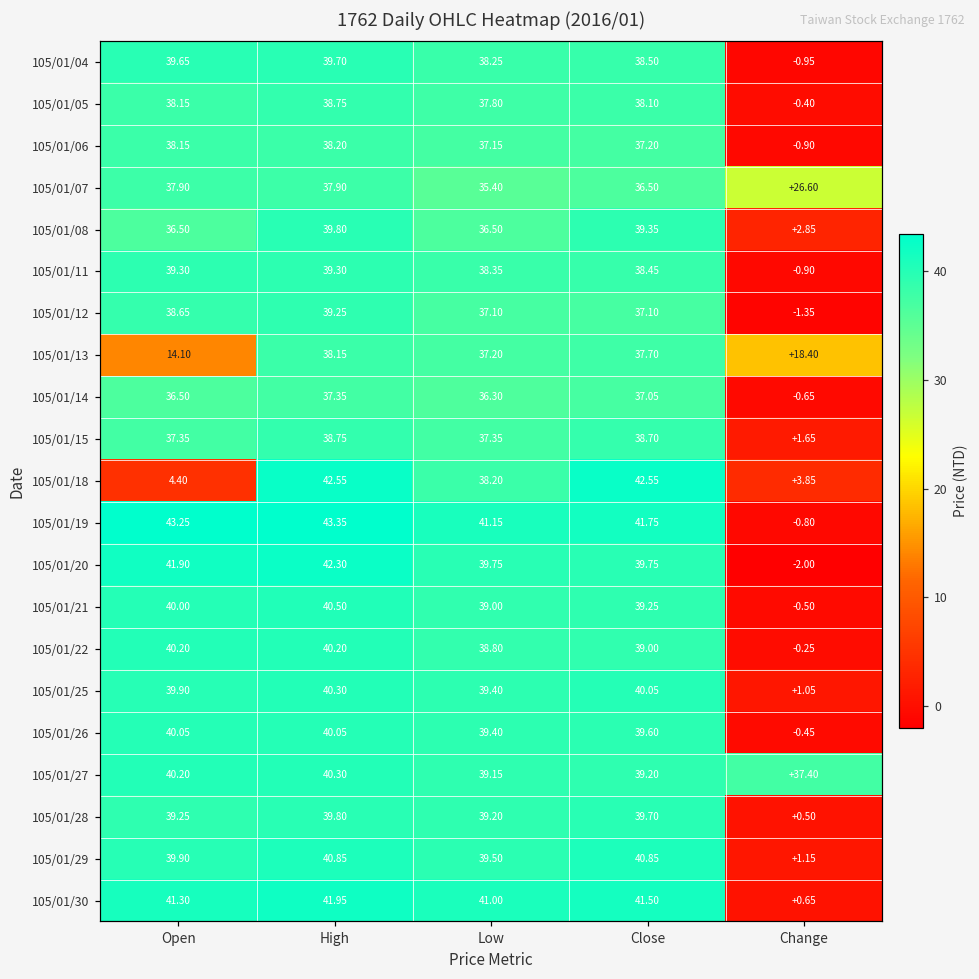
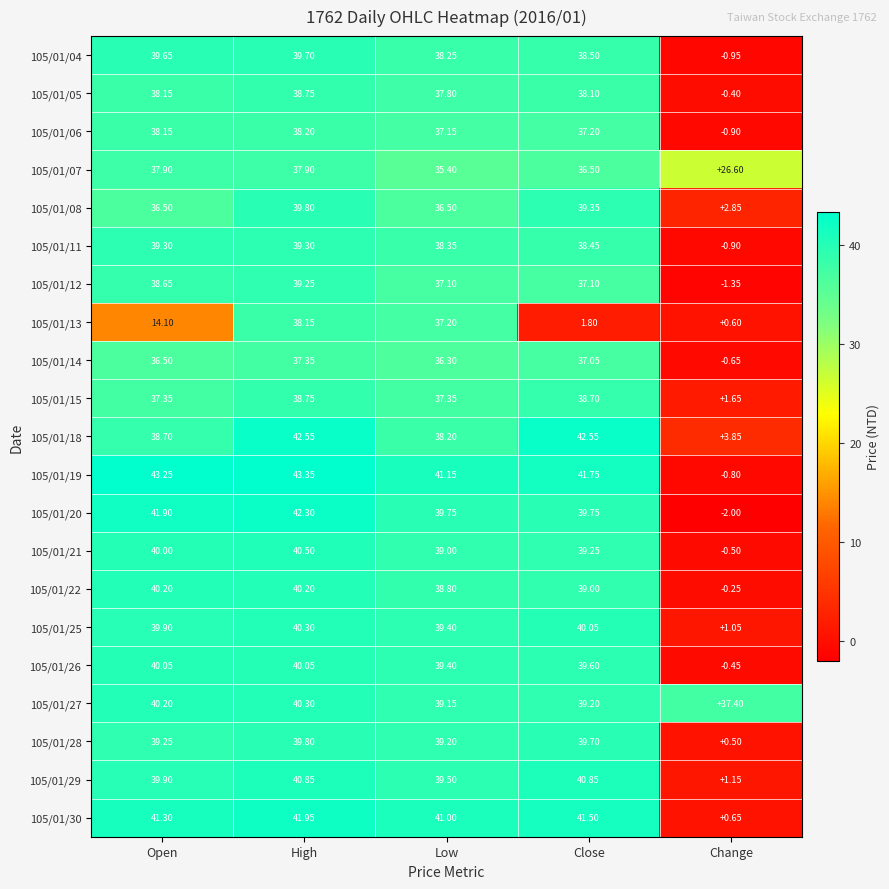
  {
    "105/01/04": {
      "Open": "39.65",
      "High": "39.70",
      "Low": "38.25",
      "Close": "38.50",
      "Change": "-0.95"
    },
    "105/01/05": {
      "Open": "38.15",
      "High": "38.75",
      "Low": "37.80",
      "Close": "38.10",
      "Change": "-0.40"
    },
    "105/01/06": {
      "Open": "38.15",
      "High": "38.20",
      "Low": "37.15",
      "Close": "37.20",
      "Change": "-0.90"
    },
    "105/01/07": {
      "Open": "37.90",
      "High": "37.90",
      "Low": "35.40",
      "Close": "36.50",
      "Change": "+26.60"
    },
    "105/01/08": {
      "Open": "36.50",
      "High": "39.80",
      "Low": "36.50",
      "Close": "39.35",
      "Change": "+2.85"
    },
    "105/01/11": {
      "Open": "39.30",
      "High": "39.30",
      "Low": "38.35",
      "Close": "38.45",
      "Change": "-0.90"
    },
    "105/01/12": {
      "Open": "38.65",
      "High": "39.25",
      "Low": "37.10",
      "Close": "37.10",
      "Change": "-1.35"
    },
    "105/01/13": {
      "Open": "14.10",
      "High": "38.15",
      "Low": "37.20",
-     "Close": "37.70",
-     "Change": "+18.40"
+     "Close": "1.80",
+     "Change": "+0.60"
    },
    "105/01/14": {
      "Open": "36.50",
      "High": "37.35",
      "Low": "36.30",
      "Close": "37.05",
      "Change": "-0.65"
    },
    "105/01/15": {
      "Open": "37.35",
      "High": "38.75",
      "Low": "37.35",
      "Close": "38.70",
      "Change": "+1.65"
    },
    "105/01/18": {
-     "Open": "4.40",
+     "Open": "38.70",
      "High": "42.55",
      "Low": "38.20",
      "Close": "42.55",
      "Change": "+3.85"
    },
    "105/01/19": {
      "Open": "43.25",
      "High": "43.35",
      "Low": "41.15",
      "Close": "41.75",
      "Change": "-0.80"
    },
    "105/01/20": {
      "Open": "41.90",
      "High": "42.30",
      "Low": "39.75",
      "Close": "39.75",
      "Change": "-2.00"
    },
    "105/01/21": {
      "Open": "40.00",
      "High": "40.50",
      "Low": "39.00",
      "Close": "39.25",
      "Change": "-0.50"
    },
    "105/01/22": {
      "Open": "40.20",
      "High": "40.20",
      "Low": "38.80",
      "Close": "39.00",
      "Change": "-0.25"
    },
    "105/01/25": {
      "Open": "39.90",
      "High": "40.30",
      "Low": "39.40",
      "Close": "40.05",
      "Change": "+1.05"
    },
    "105/01/26": {
      "Open": "40.05",
      "High": "40.05",
      "Low": "39.40",
      "Close": "39.60",
      "Change": "-0.45"
    },
    "105/01/27": {
      "Open": "40.20",
      "High": "40.30",
      "Low": "39.15",
      "Close": "39.20",
      "Change": "+37.40"
    },
    "105/01/28": {
      "Open": "39.25",
      "High": "39.80",
      "Low": "39.20",
      "Close": "39.70",
      "Change": "+0.50"
    },
    "105/01/29": {
      "Open": "39.90",
      "High": "40.85",
      "Low": "39.50",
      "Close": "40.85",
      "Change": "+1.15"
    },
    "105/01/30": {
      "Open": "41.30",
      "High": "41.95",
      "Low": "41.00",
      "Close": "41.50",
      "Change": "+0.65"
    }
  }
